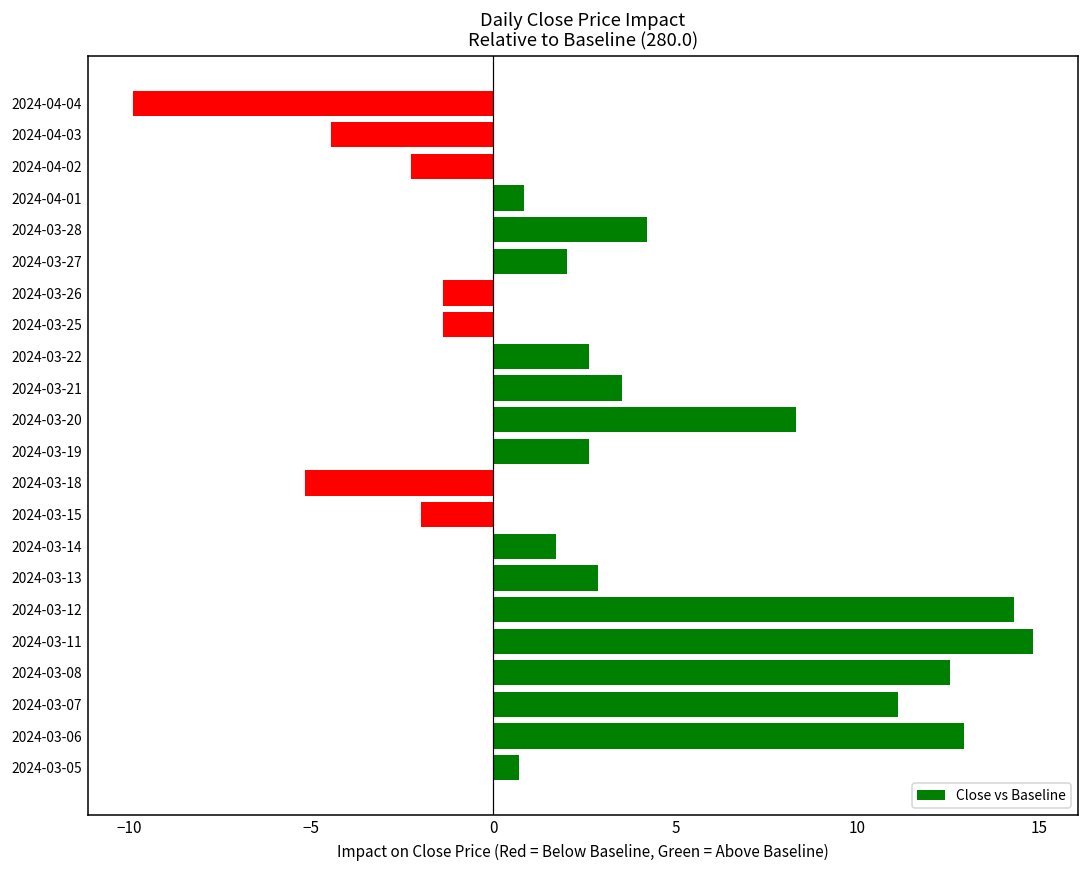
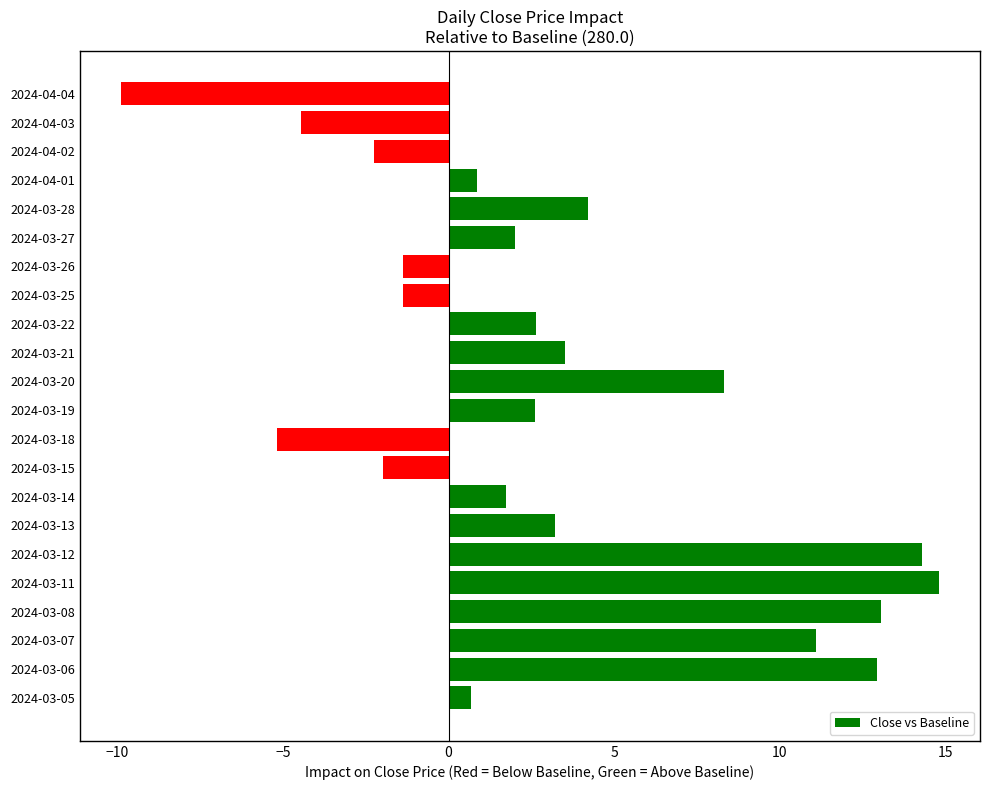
  {
    "2024-04-04": -9.9,
    "2024-04-03": -4.5,
    "2024-04-02": -2.3,
    "2024-04-01": 0.9,
    "2024-03-28": 4.2,
    "2024-03-27": 2.0,
    "2024-03-26": -1.4,
    "2024-03-25": -1.4,
    "2024-03-22": 2.6,
    "2024-03-21": 3.5,
    "2024-03-20": 8.3,
    "2024-03-19": 2.6,
    "2024-03-18": -5.2,
    "2024-03-15": -2.0,
    "2024-03-14": 1.7,
-   "2024-03-13": 2.9,
+   "2024-03-13": 3.2,
    "2024-03-12": 14.3,
    "2024-03-11": 14.8,
-   "2024-03-08": 12.6,
+   "2024-03-08": 13.1,
    "2024-03-07": 11.1,
    "2024-03-06": 12.9,
    "2024-03-05": 0.7
  }
